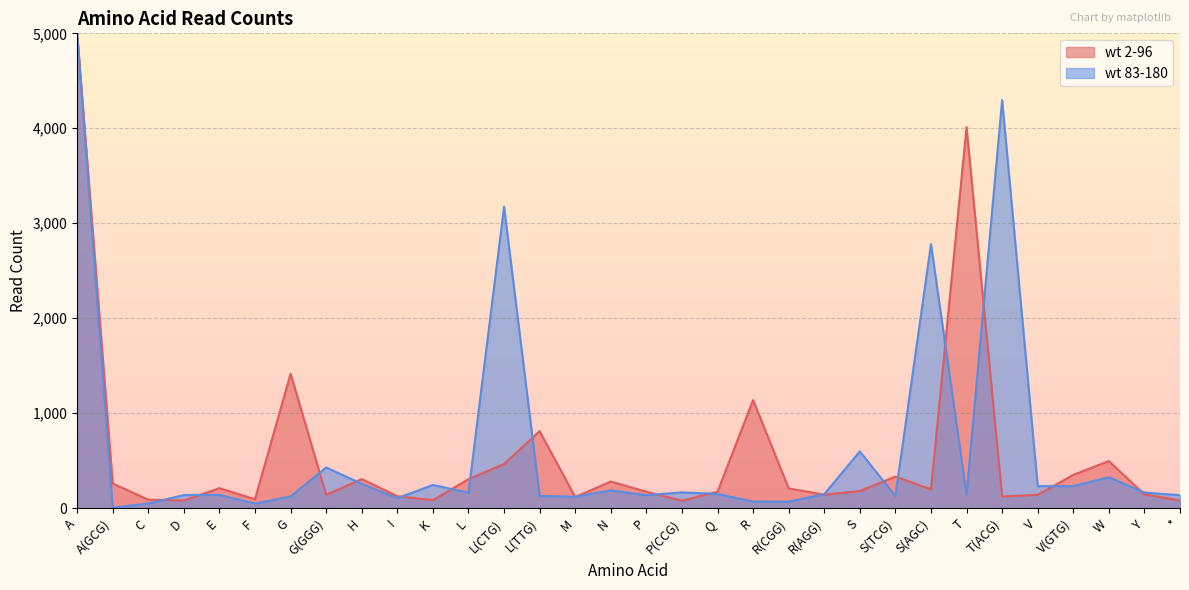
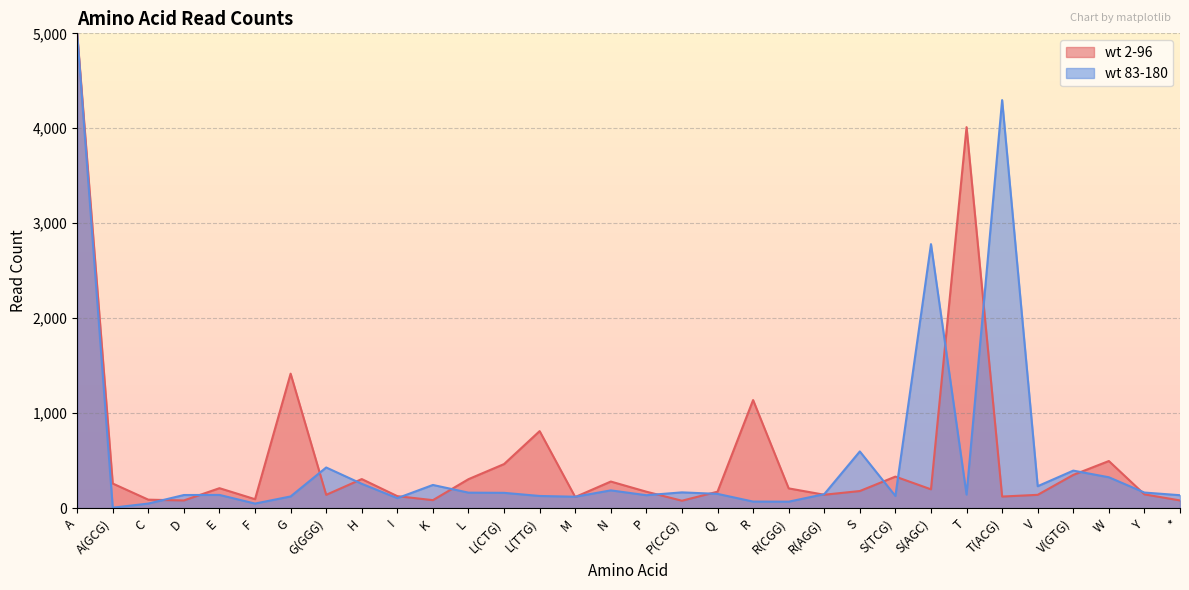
  {
    "wt 2-96": {
      "A(GCG)": "300",
      "C": "100",
      "D": "100",
      "E": "200",
      "F": "100",
      "G": "1,400",
      "G(GGG)": "100",
      "H": "300",
      "K": "100",
      "L": "300",
      "L(CTG)": "500",
      "L(TTG)": "800",
      "N": "300",
      "P": "200",
      "P(CCG)": "100",
      "R": "1,100",
      "R(CGG)": "200",
      "S": "200",
      "S(TCG)": "300",
      "S(AGC)": "200",
      "T": "4,000",
      "T(ACG)": "100",
      "V": "100",
      "V(GTG)": "400",
      "W": "500",
      "*": "100"
    },
    "wt 83-180": {
      "A(GCG)": "0",
      "C": "0",
      "D": "100",
      "E": "100",
      "F": "0",
      "G": "100",
      "G(GGG)": "400",
      "H": "300",
      "K": "200",
      "L": "200",
-     "L(CTG)": "3,200",
+     "L(CTG)": "200",
      "L(TTG)": "100",
      "N": "200",
      "P": "100",
      "P(CCG)": "200",
      "R": "100",
      "R(CGG)": "100",
      "S": "600",
      "S(TCG)": "100",
      "S(AGC)": "2,800",
      "T": "100",
      "T(ACG)": "4,300",
      "V": "200",
-     "V(GTG)": "200",
+     "V(GTG)": "400",
      "W": "300",
      "*": "100"
    }
  }
